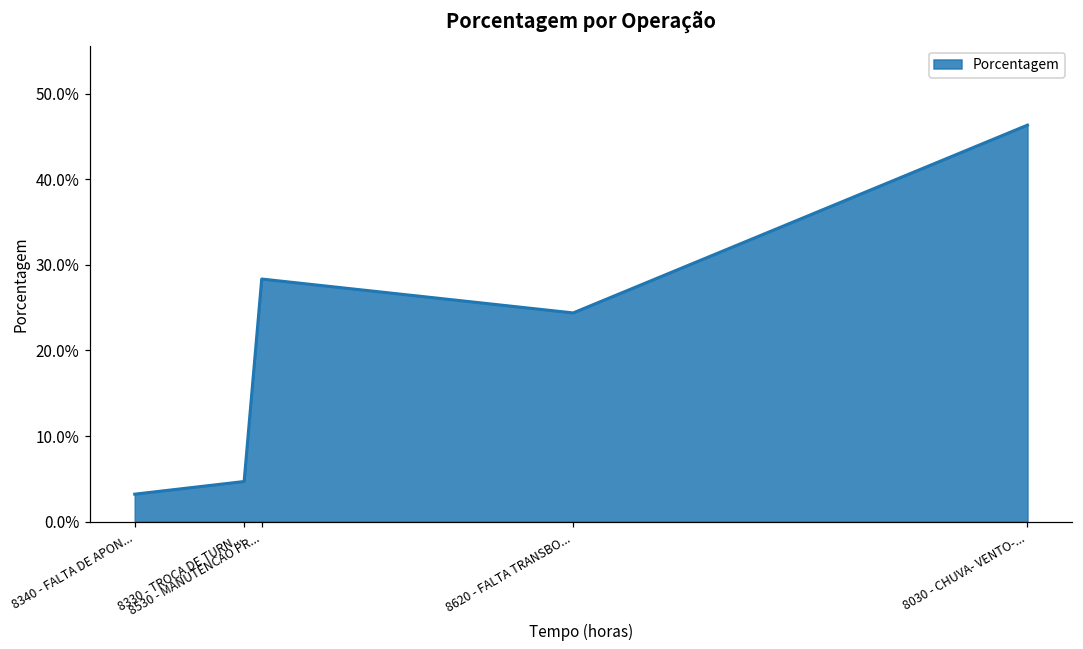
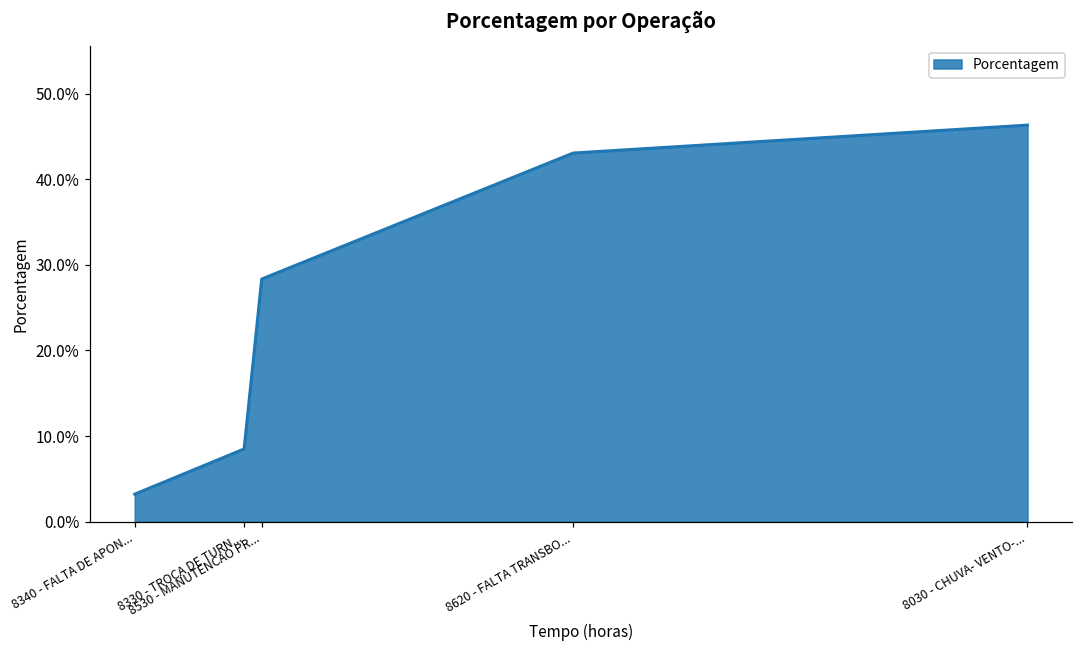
  {
    "8340 - FALTA DE APON...": "3%",
-   "8330 - TROCA DE TURN...": "5%",
+   "8330 - TROCA DE TURN...": "8%",
    "8530 - MANUTENCAO PR...": "28%",
-   "8620 - FALTA TRANSBO...": "24%",
+   "8620 - FALTA TRANSBO...": "43%",
    "8030 - CHUVA- VENTO-...": "46%"
  }
